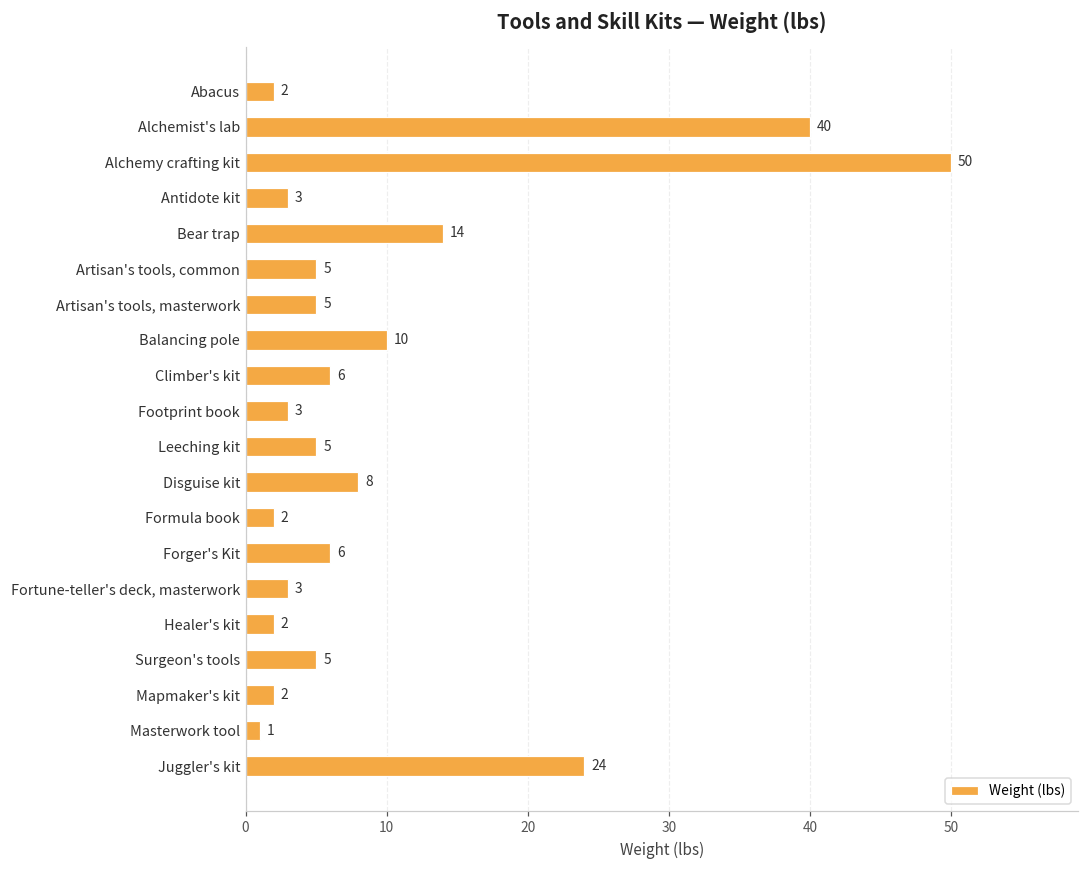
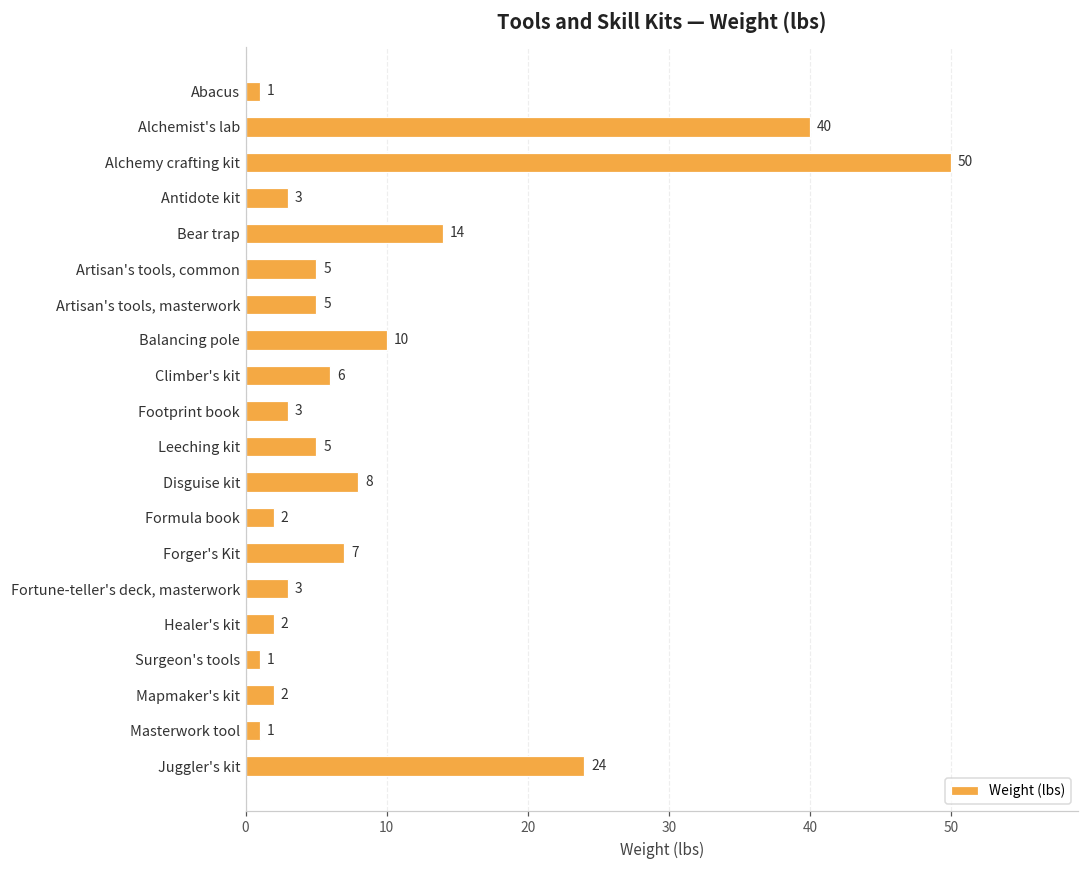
  {
-   "Abacus": 2,
+   "Abacus": 1,
    "Alchemist's lab": 40,
    "Alchemy crafting kit": 50,
    "Antidote kit": 3,
    "Bear trap": 14,
    "Artisan's tools, common": 5,
    "Artisan's tools, masterwork": 5,
    "Balancing pole": 10,
    "Climber's kit": 6,
    "Footprint book": 3,
    "Leeching kit": 5,
    "Disguise kit": 8,
    "Formula book": 2,
-   "Forger's Kit": 6,
+   "Forger's Kit": 7,
    "Fortune-teller's deck, masterwork": 3,
    "Healer's kit": 2,
-   "Surgeon's tools": 5,
+   "Surgeon's tools": 1,
    "Mapmaker's kit": 2,
    "Masterwork tool": 1,
    "Juggler's kit": 24
  }
